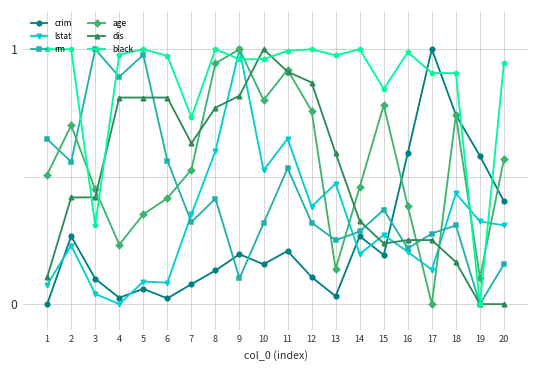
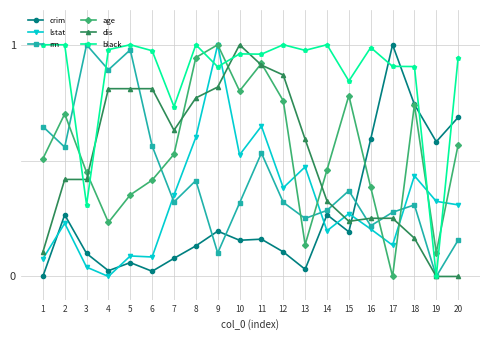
  {
    "crim": {
      "1": 0.00,
      "2": 0.27,
      "3": 0.10,
      "4": 0.02,
      "5": 0.06,
      "6": 0.02,
      "7": 0.08,
      "8": 0.13,
      "9": 0.20,
      "10": 0.16,
-     "11": 0.21,
+     "11": 0.16,
      "12": 0.11,
      "13": 0.03,
      "14": 0.27,
      "15": 0.19,
      "16": 0.59,
      "17": 1.00,
      "19": 0.58,
-     "20": 0.40
+     "20": 0.69
    },
    "black": {
      "1": 1.00,
      "2": 1.00,
      "3": 0.31,
      "4": 0.98,
      "5": 1.00,
      "6": 0.97,
      "7": 0.73,
      "8": 1.00,
-     "9": 0.96,
+     "9": 0.90,
      "10": 0.96,
-     "11": 0.99,
+     "11": 0.96,
      "12": 1.00,
      "13": 0.98,
      "14": 1.00,
      "15": 0.84,
      "16": 0.99,
      "17": 0.91,
      "18": 0.91,
      "20": 0.94
    }
  }
